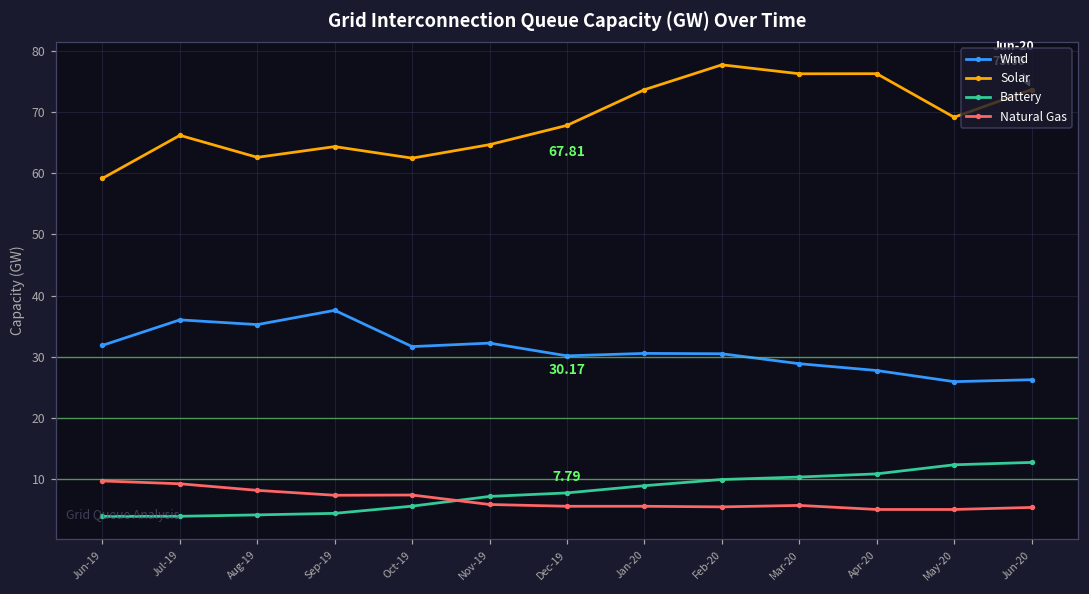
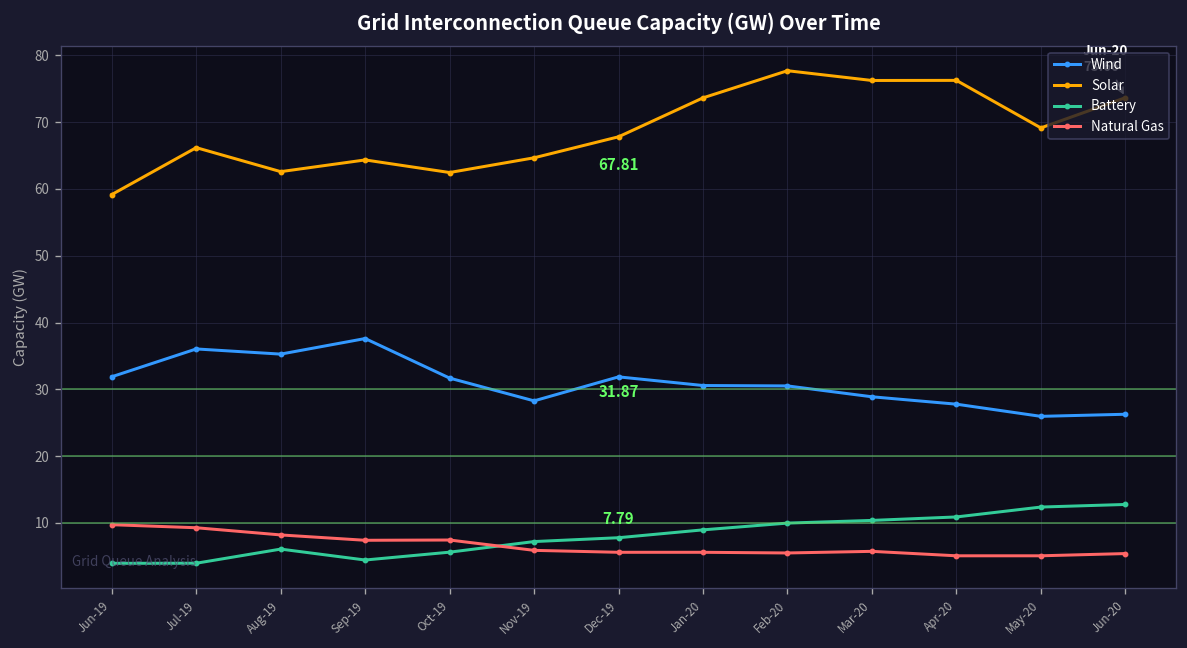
  {
    "Wind": {
-     "Nov-19": 32,
-     "Dec-19": 30.17
+     "Nov-19": 28,
+     "Dec-19": 31.87
    },
    "Solar": {
      "Dec-19": 67.81
    },
    "Battery": {
      "Jun-19": 4,
      "Jul-19": 4,
-     "Aug-19": 4,
+     "Aug-19": 6,
      "Sep-19": 4,
      "Oct-19": 6,
      "Nov-19": 7,
      "Jan-20": 9,
      "Feb-20": 10,
      "Mar-20": 10,
      "Apr-20": 11,
      "May-20": 12,
      "Jun-20": 13
    },
    "Natural Gas": {
      "Jun-19": 10,
      "Jul-19": 9,
      "Aug-19": 8,
      "Sep-19": 7,
      "Oct-19": 7,
      "Nov-19": 6,
      "Dec-19": 6,
      "Jan-20": 6,
      "Feb-20": 6,
      "Mar-20": 6,
      "Apr-20": 5,
      "May-20": 5,
      "Jun-20": 5
    }
  }
